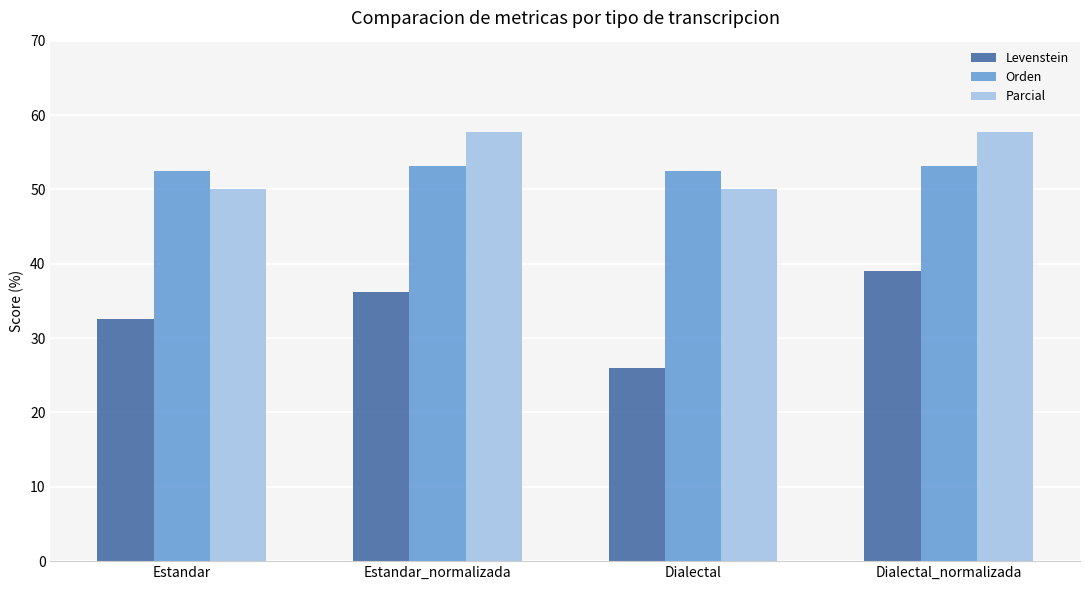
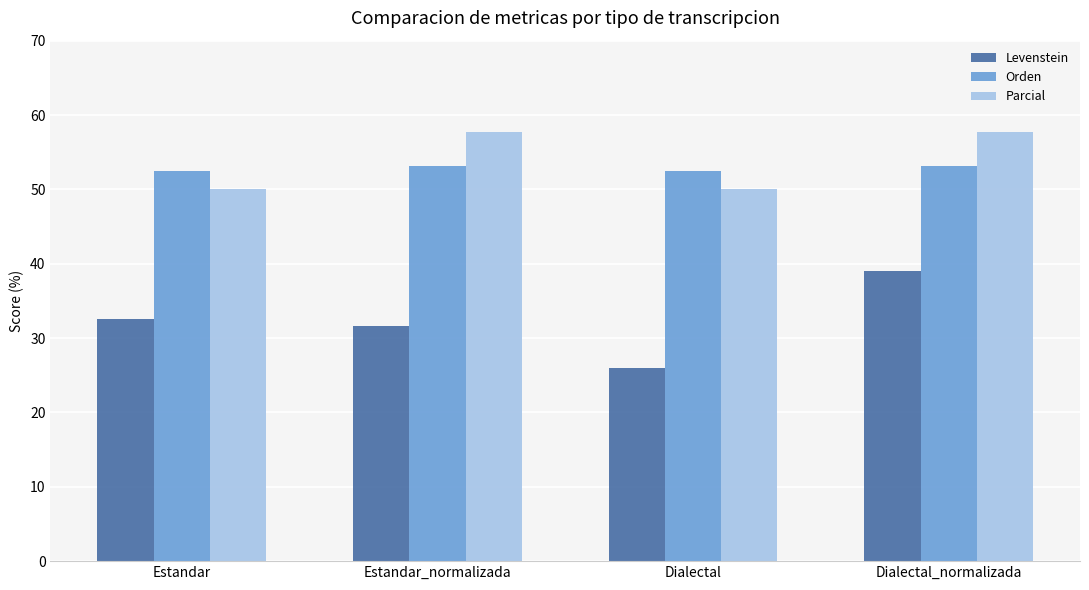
  {
    "Levenstein": {
      "Estandar": 33,
-     "Estandar_normalizada": 36,
+     "Estandar_normalizada": 32,
      "Dialectal": 26,
      "Dialectal_normalizada": 39
    },
    "Orden": {
      "Estandar": 53,
      "Estandar_normalizada": 53,
      "Dialectal": 53,
      "Dialectal_normalizada": 53
    },
    "Parcial": {
      "Estandar": 50,
      "Estandar_normalizada": 58,
      "Dialectal": 50,
      "Dialectal_normalizada": 58
    }
  }
